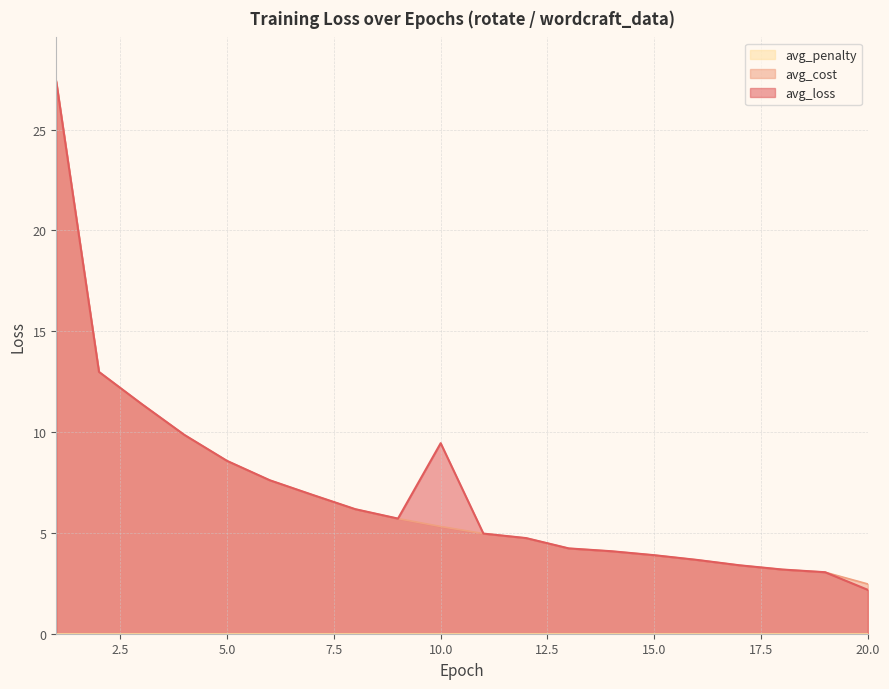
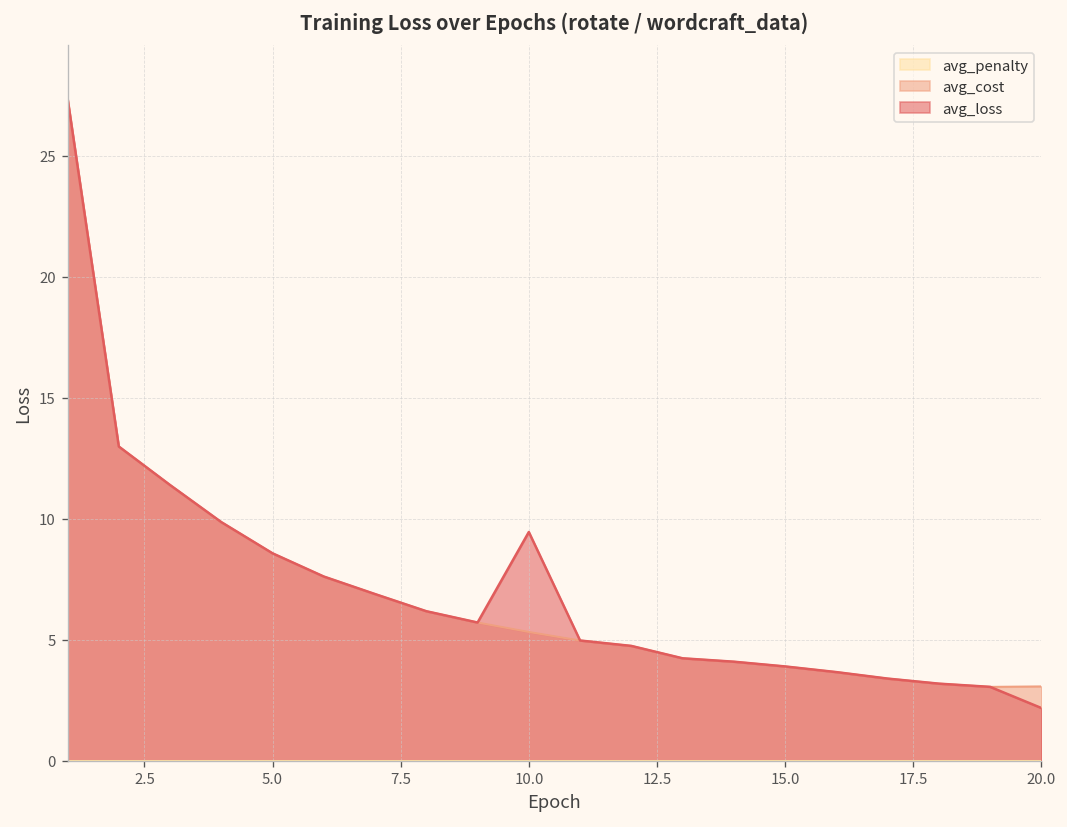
  {
    "avg_penalty": {
      "5.0": 0.0,
      "10.0": 0.0,
      "15.0": 0.0,
      "20.0": 0.0
    },
    "avg_cost": {
      "10.0": 5.3,
-     "20.0": 2.5
+     "20.0": 3.1
    },
    "avg_loss": {
      "10.0": 9.4,
      "20.0": 2.2
    }
  }
